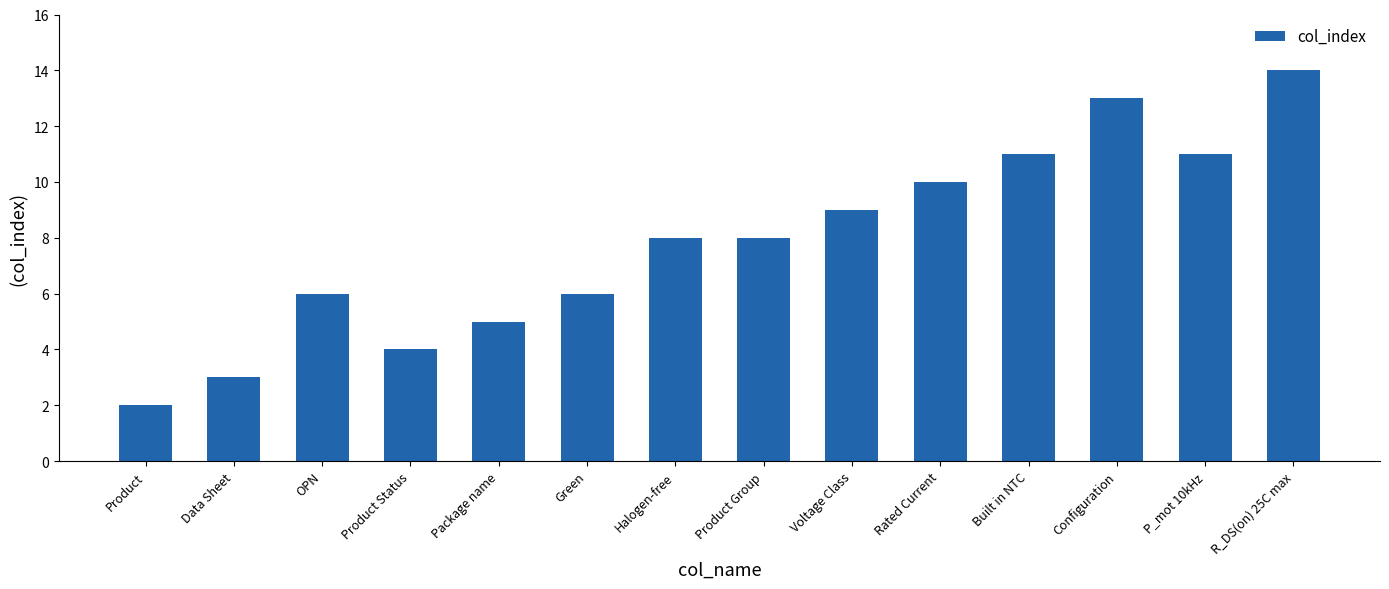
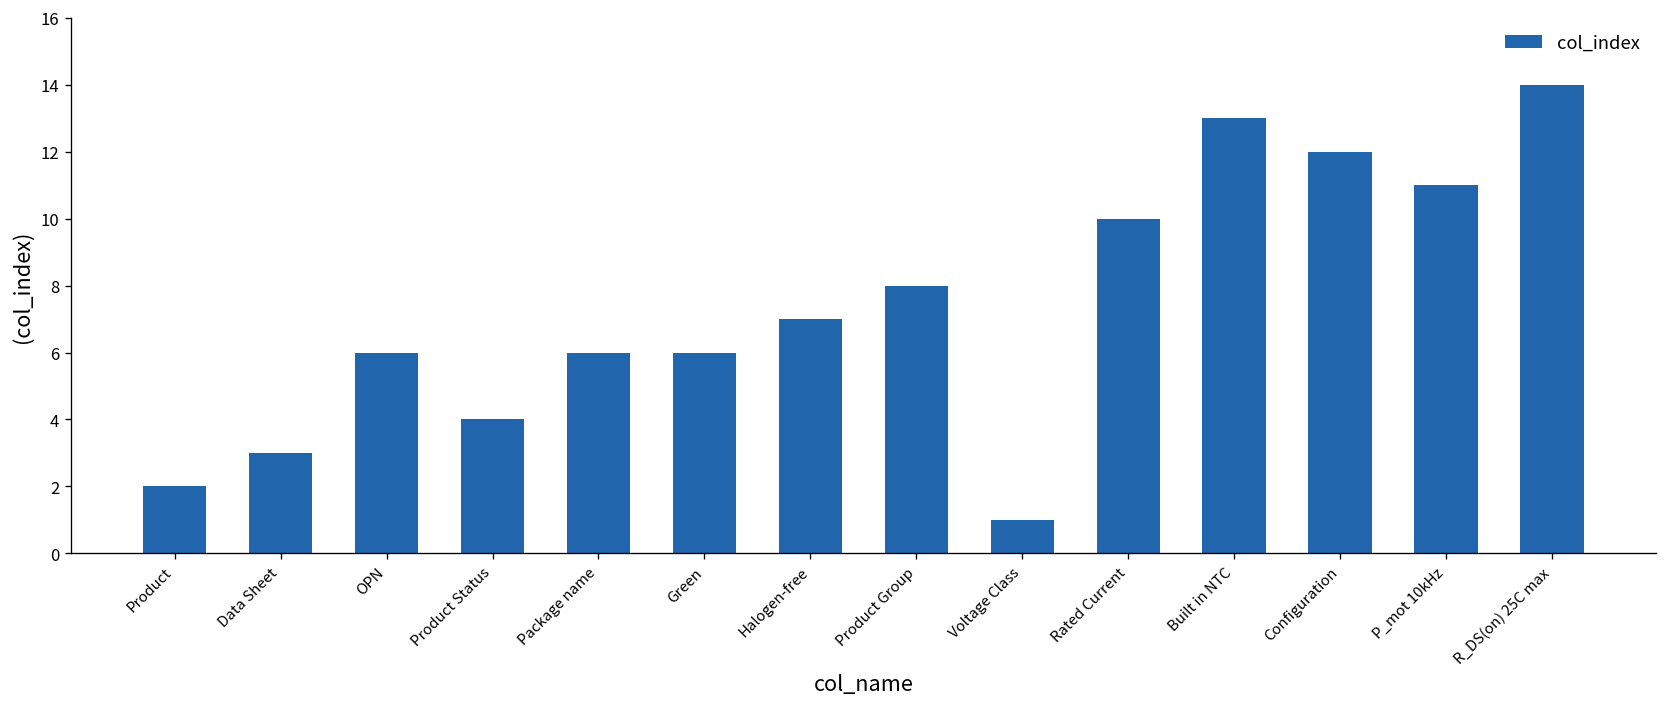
  {
    "Product": 2,
    "Data Sheet": 3,
    "OPN": 6,
    "Product Status": 4,
-   "Package name": 5,
+   "Package name": 6,
    "Green": 6,
-   "Halogen-free": 8,
+   "Halogen-free": 7,
    "Product Group": 8,
-   "Voltage Class": 9,
+   "Voltage Class": 1,
    "Rated Current": 10,
-   "Built in NTC": 11,
-   "Configuration": 13,
+   "Built in NTC": 13,
+   "Configuration": 12,
    "P_mot 10kHz": 11,
    "R_DS(on) 25C max": 14
  }
